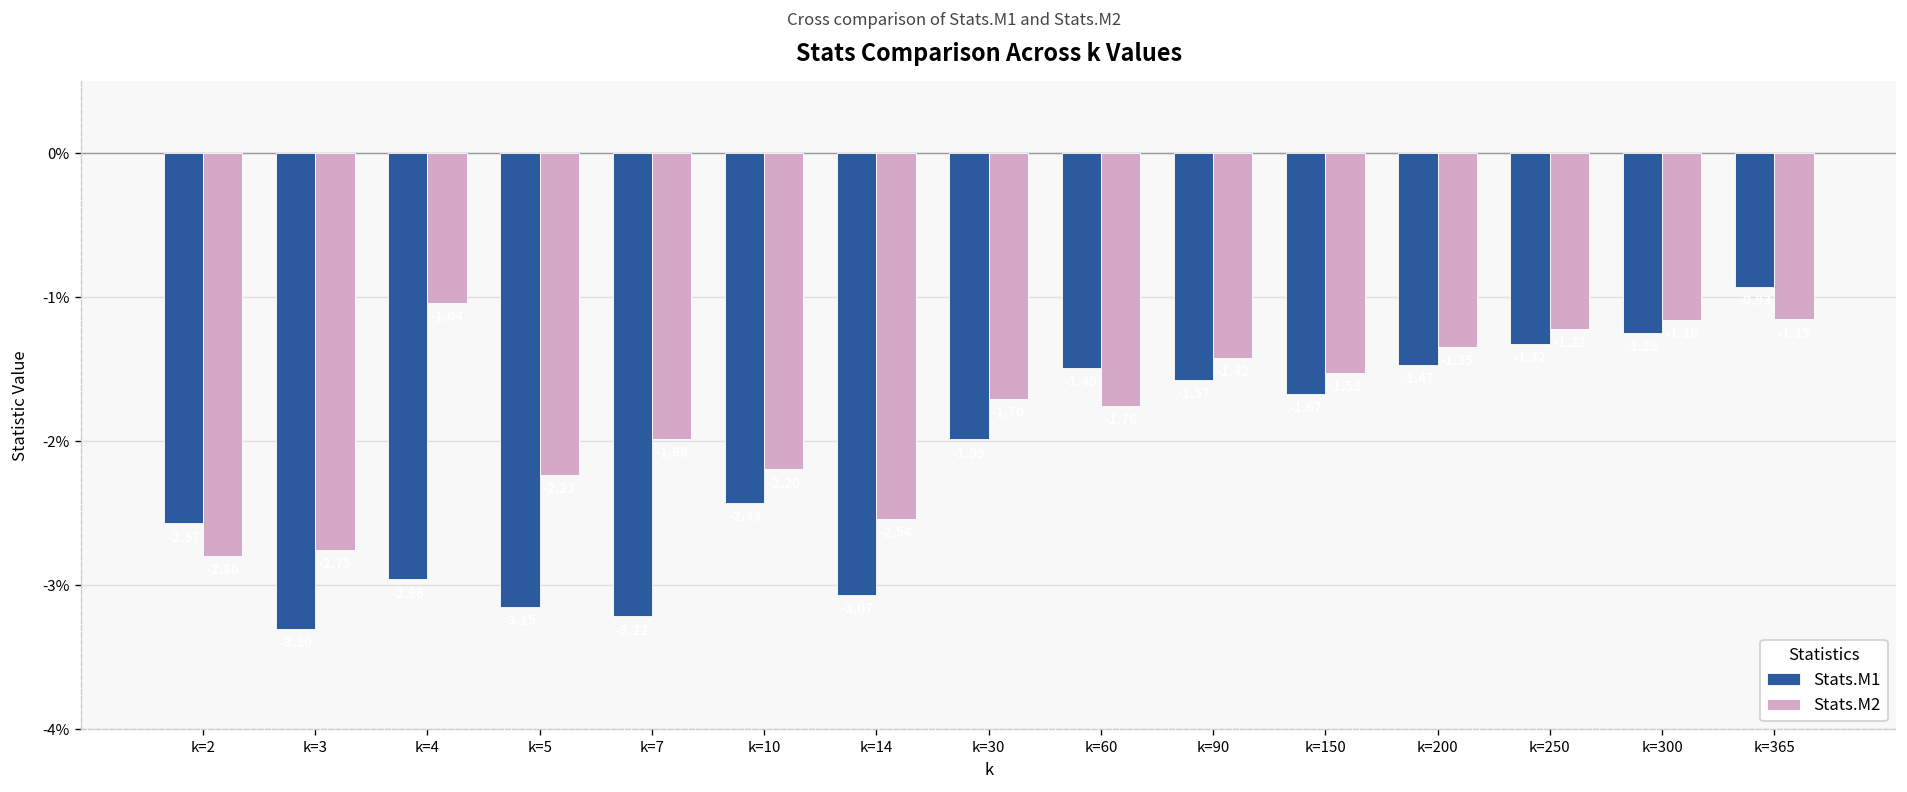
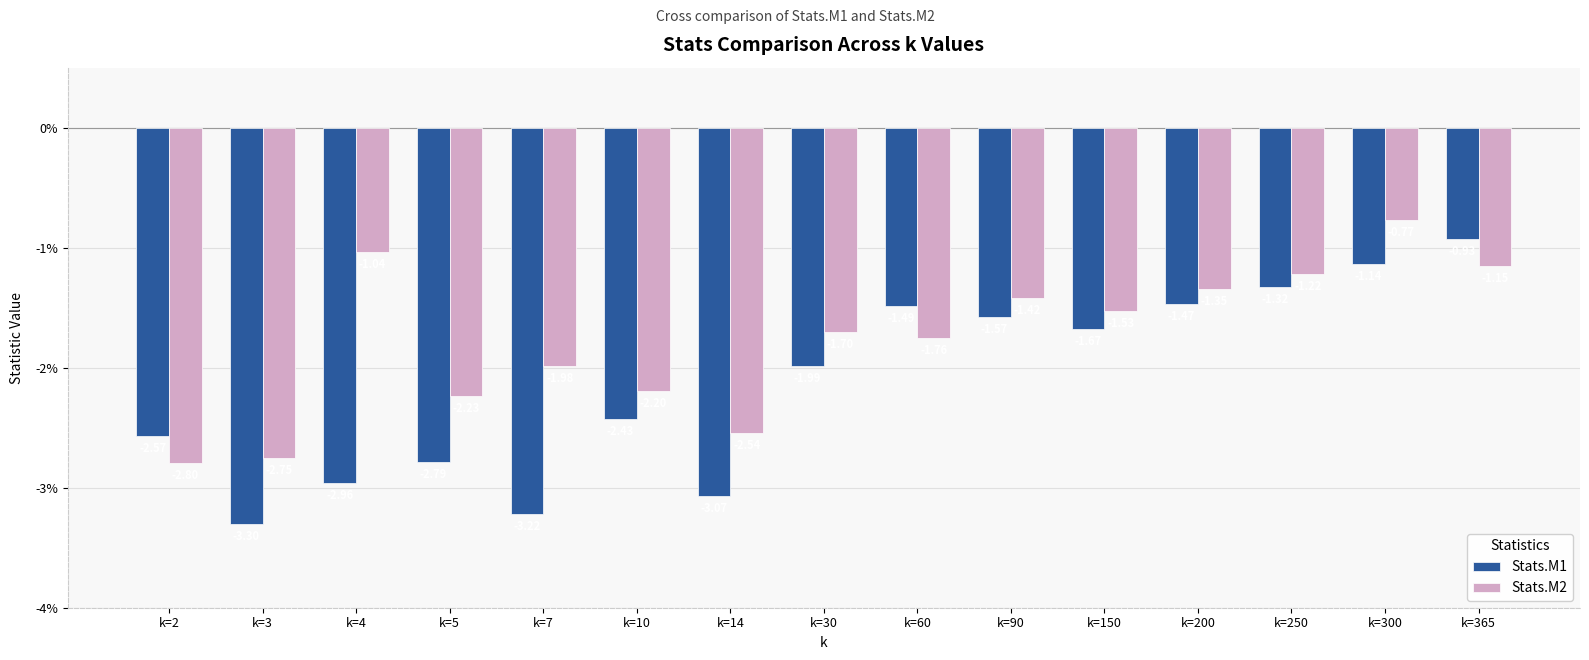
  {
    "Stats.M1": {
      "k=2": "-2.57%",
      "k=3": "-3.30%",
      "k=4": "-2.96%",
-     "k=5": "-3.15%",
+     "k=5": "-2.79%",
      "k=7": "-3.22%",
      "k=10": "-2.43%",
      "k=14": "-3.07%",
      "k=30": "-1.99%",
      "k=60": "-1.49%",
      "k=90": "-1.57%",
      "k=150": "-1.67%",
      "k=200": "-1.47%",
      "k=250": "-1.32%",
-     "k=300": "-1.25%",
+     "k=300": "-1.14%",
      "k=365": "-0.93%"
    },
    "Stats.M2": {
      "k=2": "-2.80%",
      "k=3": "-2.75%",
      "k=4": "-1.04%",
      "k=5": "-2.23%",
      "k=7": "-1.98%",
      "k=10": "-2.20%",
      "k=14": "-2.54%",
      "k=30": "-1.70%",
      "k=60": "-1.76%",
      "k=90": "-1.42%",
      "k=150": "-1.53%",
      "k=200": "-1.35%",
      "k=250": "-1.22%",
-     "k=300": "-1.16%",
+     "k=300": "-0.77%",
      "k=365": "-1.15%"
    }
  }
